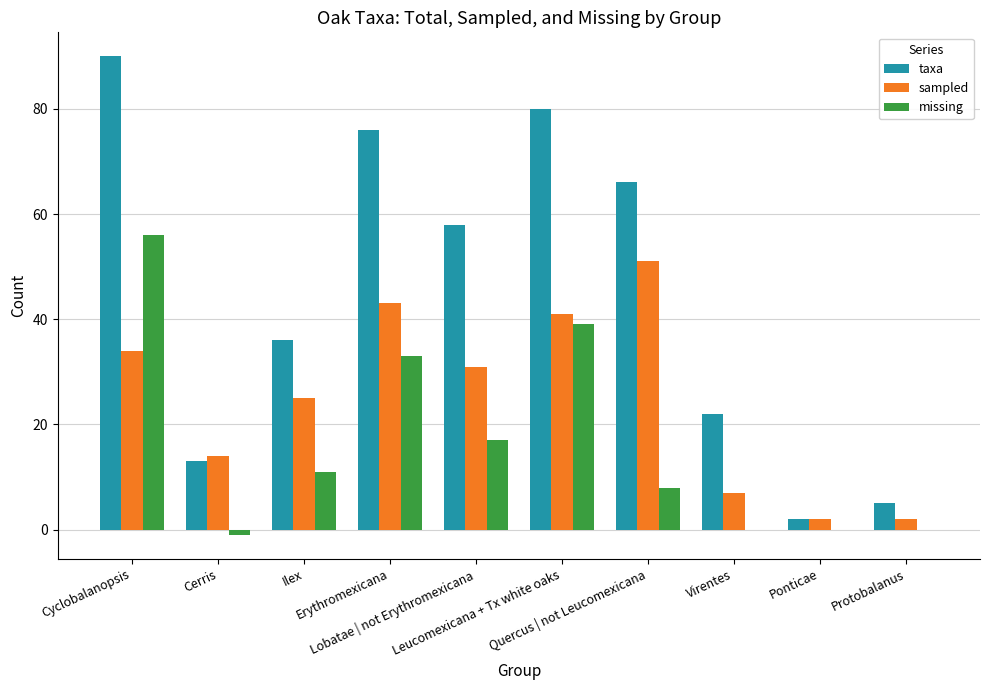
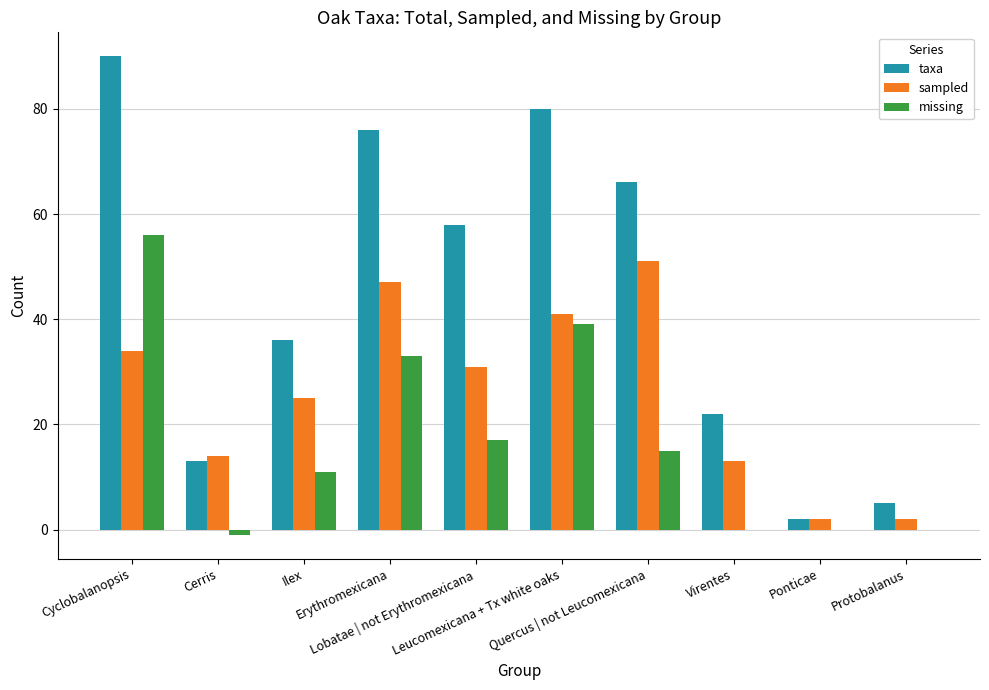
  {
    "taxa": {
      "Cyclobalanopsis": 90,
      "Cerris": 13,
      "Ilex": 36,
      "Erythromexicana": 76,
      "Lobatae | not Erythromexicana": 58,
      "Leucomexicana + Tx white oaks": 80,
      "Quercus | not Leucomexicana": 66,
      "Virentes": 22,
      "Ponticae": 2,
      "Protobalanus": 5
    },
    "sampled": {
      "Cyclobalanopsis": 34,
      "Cerris": 14,
      "Ilex": 25,
-     "Erythromexicana": 43,
+     "Erythromexicana": 47,
      "Lobatae | not Erythromexicana": 31,
      "Leucomexicana + Tx white oaks": 41,
      "Quercus | not Leucomexicana": 51,
-     "Virentes": 7,
+     "Virentes": 13,
      "Ponticae": 2,
      "Protobalanus": 2
    },
    "missing": {
      "Cyclobalanopsis": 56,
      "Cerris": -1,
      "Ilex": 11,
      "Erythromexicana": 33,
      "Lobatae | not Erythromexicana": 17,
      "Leucomexicana + Tx white oaks": 39,
-     "Quercus | not Leucomexicana": 8,
+     "Quercus | not Leucomexicana": 15,
      "Virentes": 0,
      "Ponticae": 0,
      "Protobalanus": 0
    }
  }
